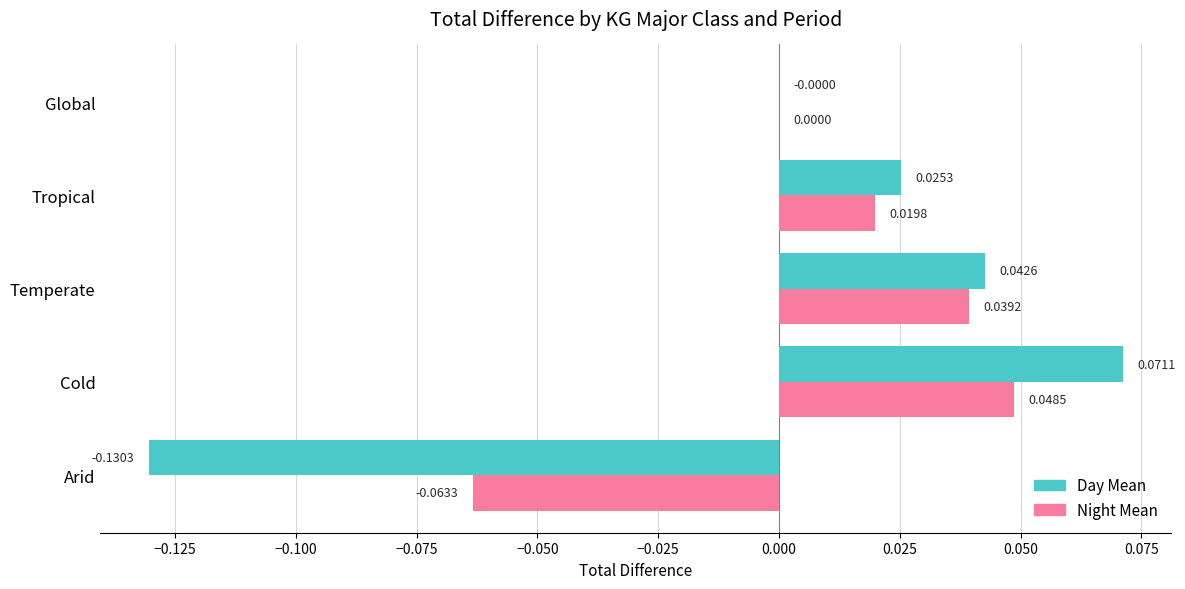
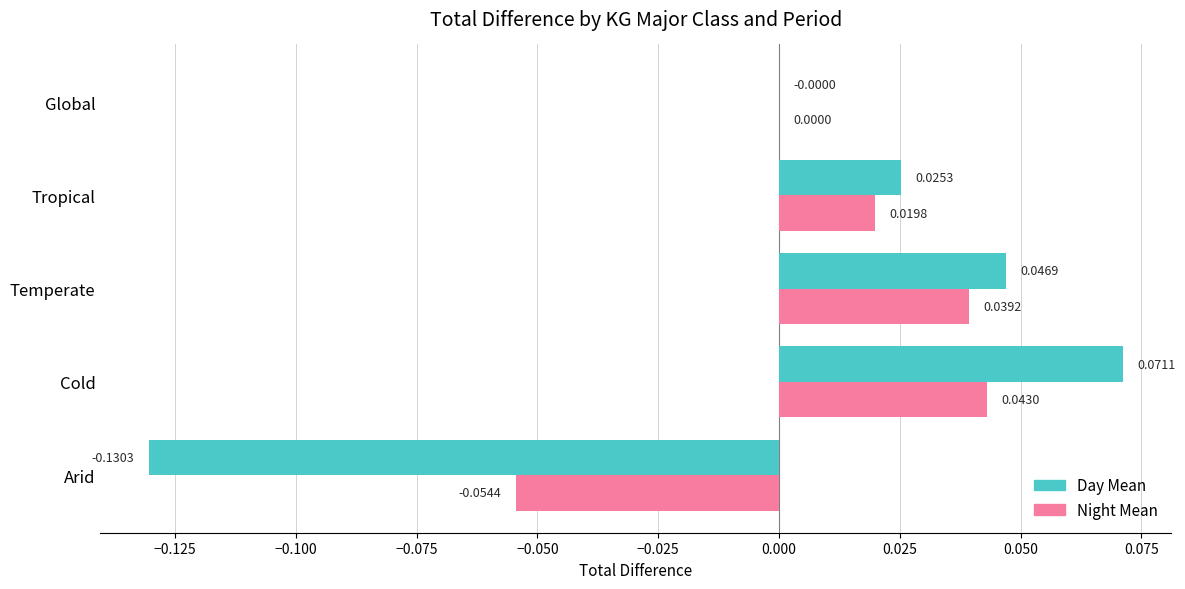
  {
    "Day Mean": {
      "Global": -0.0000,
      "Tropical": 0.0253,
-     "Temperate": 0.0426,
+     "Temperate": 0.0469,
      "Cold": 0.0711,
      "Arid": -0.1303
    },
    "Night Mean": {
      "Global": 0.0000,
      "Tropical": 0.0198,
      "Temperate": 0.0392,
-     "Cold": 0.0485,
-     "Arid": -0.0633
+     "Cold": 0.0430,
+     "Arid": -0.0544
    }
  }
